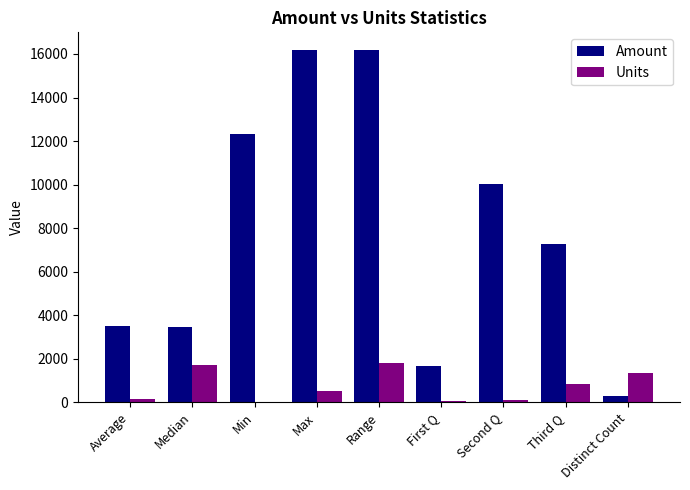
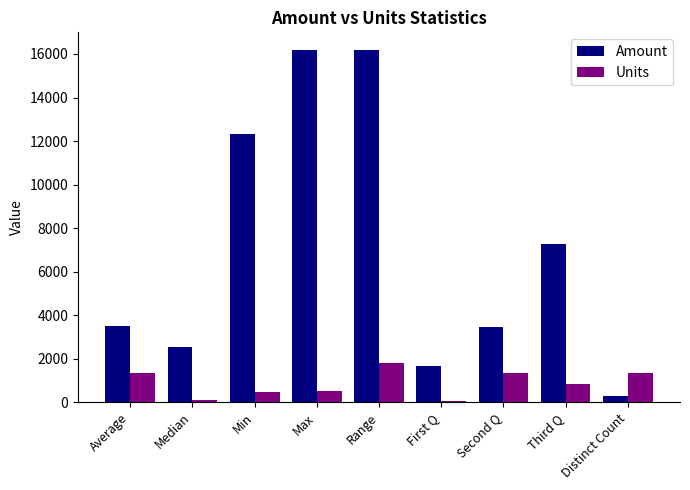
  {
    "Amount": {
      "Average": 3500,
-     "Median": 3400,
+     "Median": 2500,
      "Min": 12300,
      "Max": 16200,
      "Range": 16200,
      "First Q": 1700,
-     "Second Q": 10000,
+     "Second Q": 3400,
      "Third Q": 7300,
      "Distinct Count": 300
    },
    "Units": {
-     "Average": 200,
-     "Median": 1700,
-     "Min": 0,
+     "Average": 1300,
+     "Median": 100,
+     "Min": 500,
      "Max": 500,
      "Range": 1800,
-     "Second Q": 100,
+     "Second Q": 1300,
      "Third Q": 800,
      "Distinct Count": 1400
    }
  }
